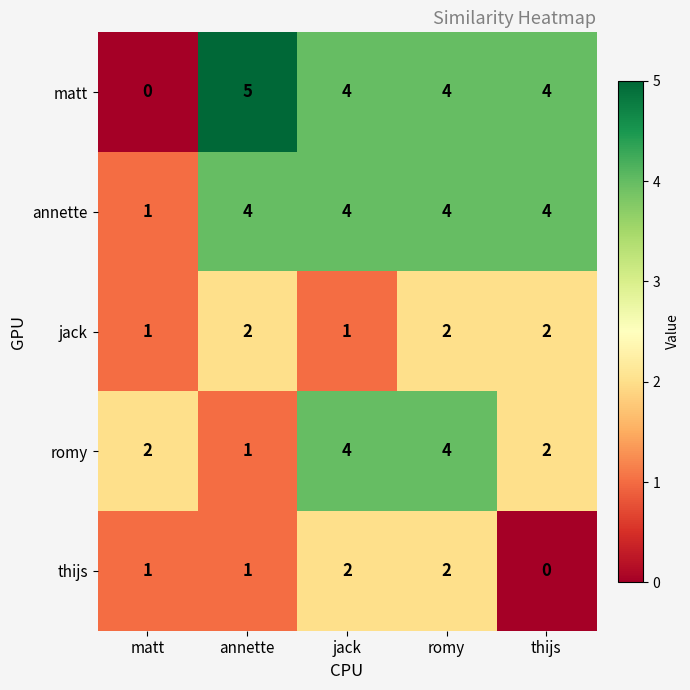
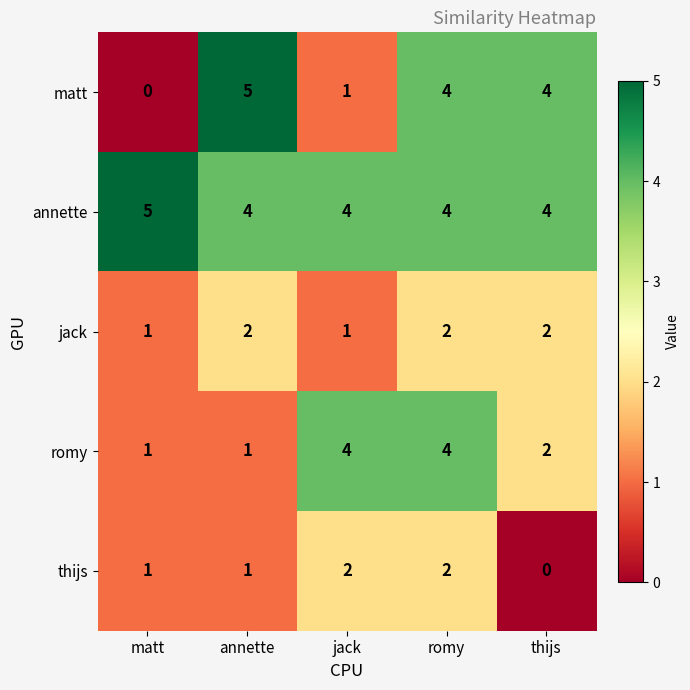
  {
    "matt": {
      "matt": 0,
      "annette": 5,
-     "jack": 4,
+     "jack": 1,
      "romy": 4,
      "thijs": 4
    },
    "annette": {
-     "matt": 1,
+     "matt": 5,
      "annette": 4,
      "jack": 4,
      "romy": 4,
      "thijs": 4
    },
    "jack": {
      "matt": 1,
      "annette": 2,
      "jack": 1,
      "romy": 2,
      "thijs": 2
    },
    "romy": {
-     "matt": 2,
+     "matt": 1,
      "annette": 1,
      "jack": 4,
      "romy": 4,
      "thijs": 2
    },
    "thijs": {
      "matt": 1,
      "annette": 1,
      "jack": 2,
      "romy": 2,
      "thijs": 0
    }
  }
